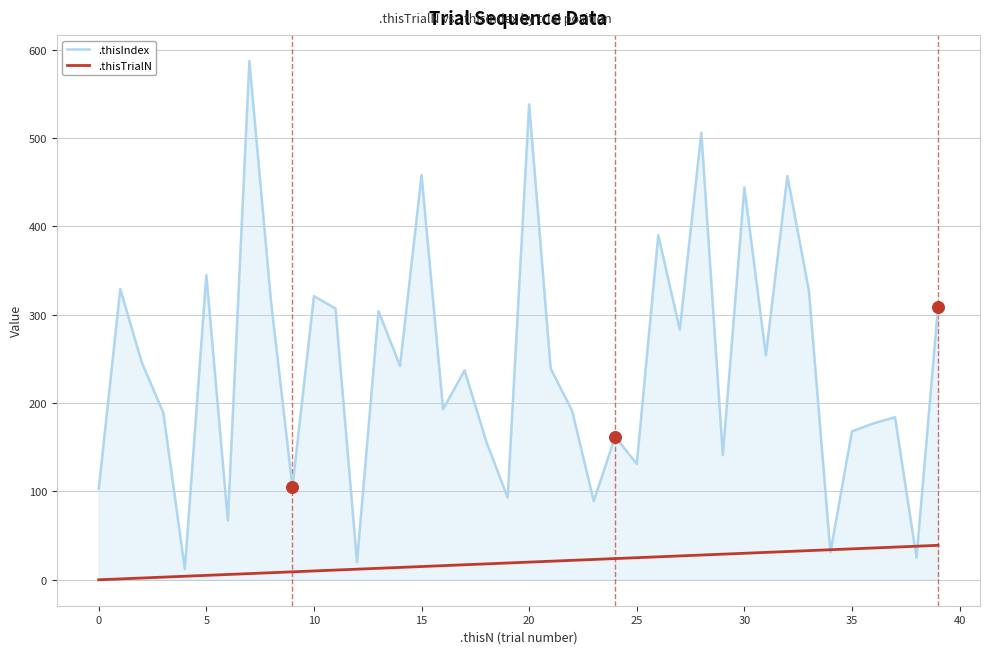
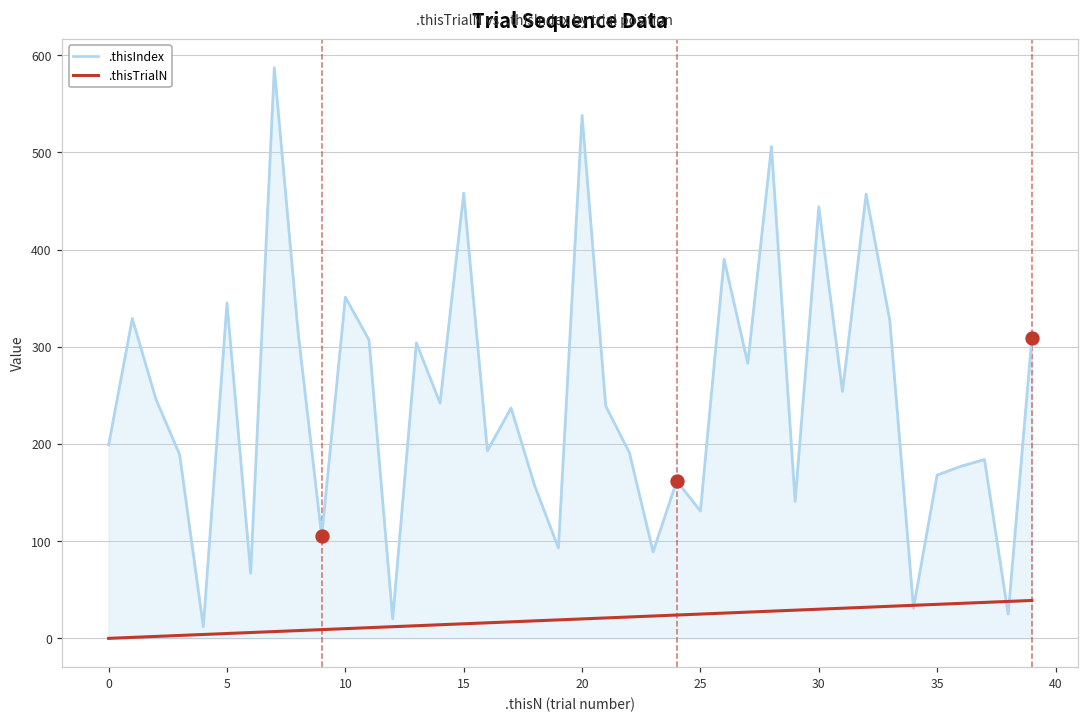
  {
    ".thisIndex": {
-     "0": 100,
+     "0": 200,
      "5": 350,
-     "10": 320,
+     "10": 350,
      "15": 460,
      "20": 540,
      "25": 130,
      "30": 440,
      "35": 170
    }
  }
